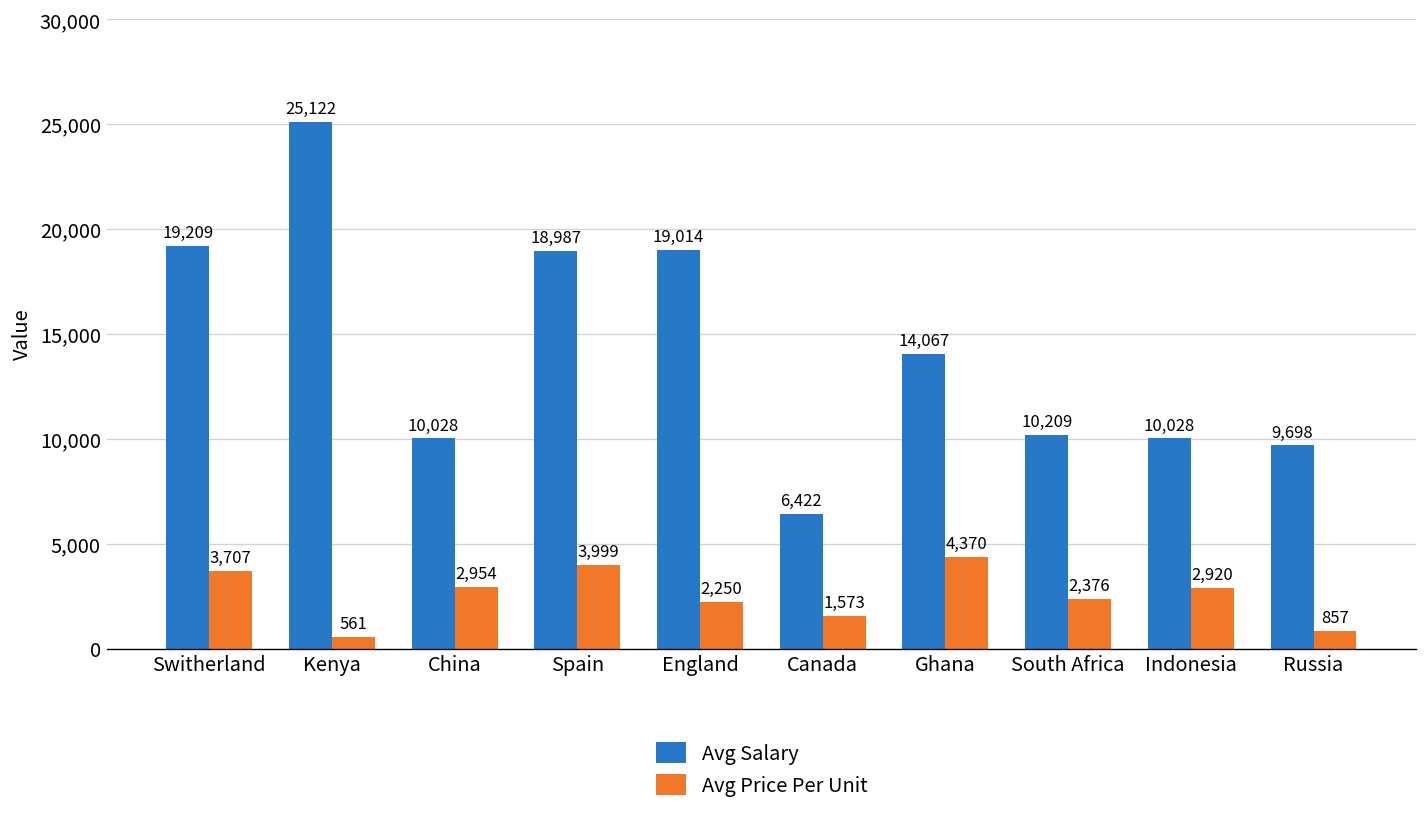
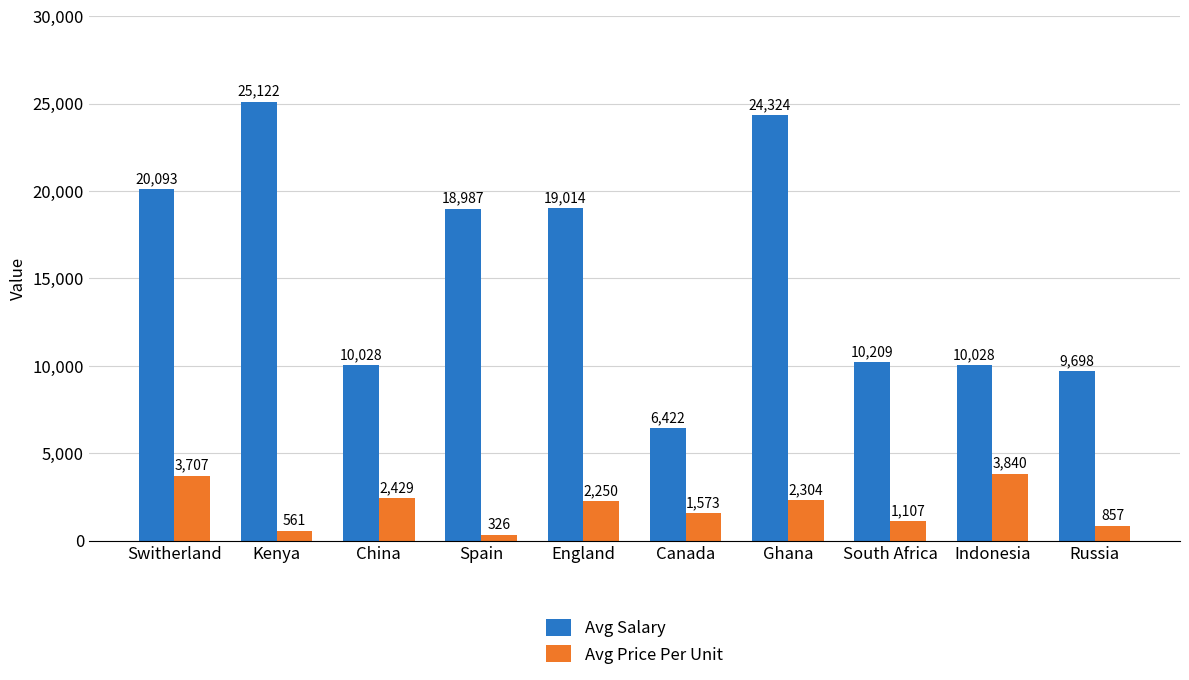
  {
    "Avg Salary": {
-     "Switherland": "19,209",
+     "Switherland": "20,093",
      "Kenya": "25,122",
      "China": "10,028",
      "Spain": "18,987",
      "England": "19,014",
      "Canada": "6,422",
-     "Ghana": "14,067",
+     "Ghana": "24,324",
      "South Africa": "10,209",
      "Indonesia": "10,028",
      "Russia": "9,698"
    },
    "Avg Price Per Unit": {
      "Switherland": "3,707",
      "Kenya": "561",
-     "China": "2,954",
-     "Spain": "3,999",
+     "China": "2,429",
+     "Spain": "326",
      "England": "2,250",
      "Canada": "1,573",
-     "Ghana": "4,370",
-     "South Africa": "2,376",
-     "Indonesia": "2,920",
+     "Ghana": "2,304",
+     "South Africa": "1,107",
+     "Indonesia": "3,840",
      "Russia": "857"
    }
  }
